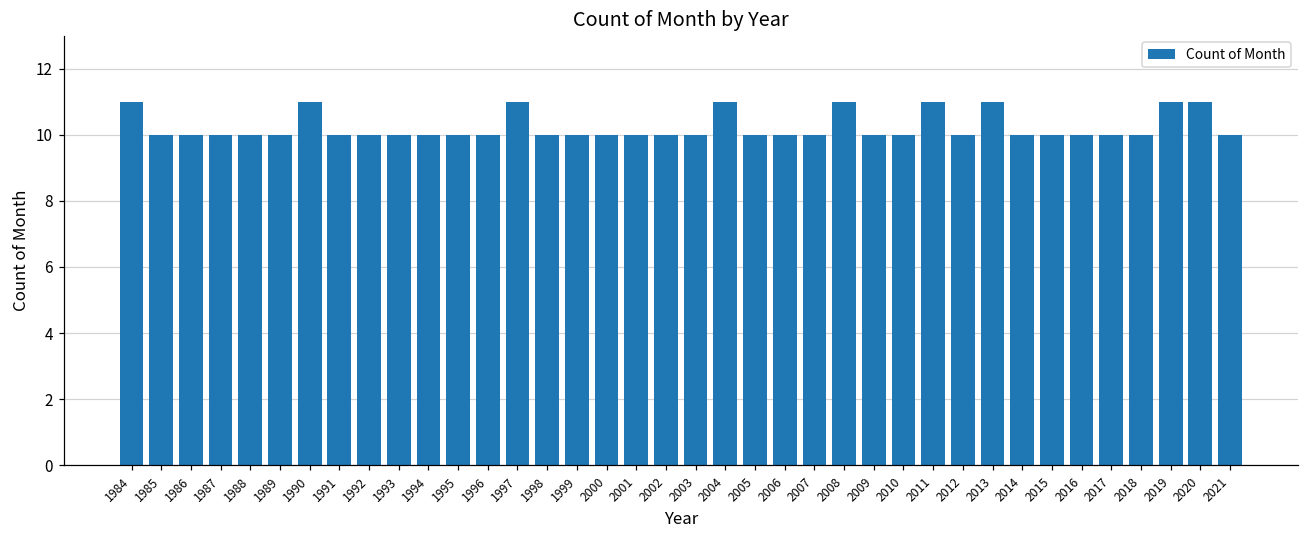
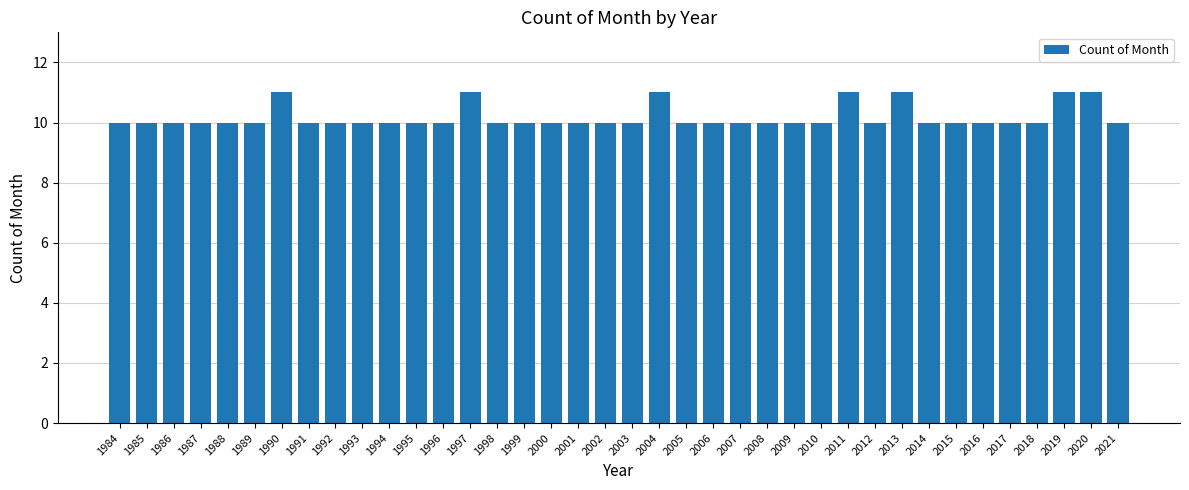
  {
-   "1984": 11,
+   "1984": 10,
    "1985": 10,
    "1986": 10,
    "1987": 10,
    "1988": 10,
    "1989": 10,
    "1990": 11,
    "1991": 10,
    "1992": 10,
    "1993": 10,
    "1994": 10,
    "1995": 10,
    "1996": 10,
    "1997": 11,
    "1998": 10,
    "1999": 10,
    "2000": 10,
    "2001": 10,
    "2002": 10,
    "2003": 10,
    "2004": 11,
    "2005": 10,
    "2006": 10,
    "2007": 10,
-   "2008": 11,
+   "2008": 10,
    "2009": 10,
    "2010": 10,
    "2011": 11,
    "2012": 10,
    "2013": 11,
    "2014": 10,
    "2015": 10,
    "2016": 10,
    "2017": 10,
    "2018": 10,
    "2019": 11,
    "2020": 11,
    "2021": 10
  }
